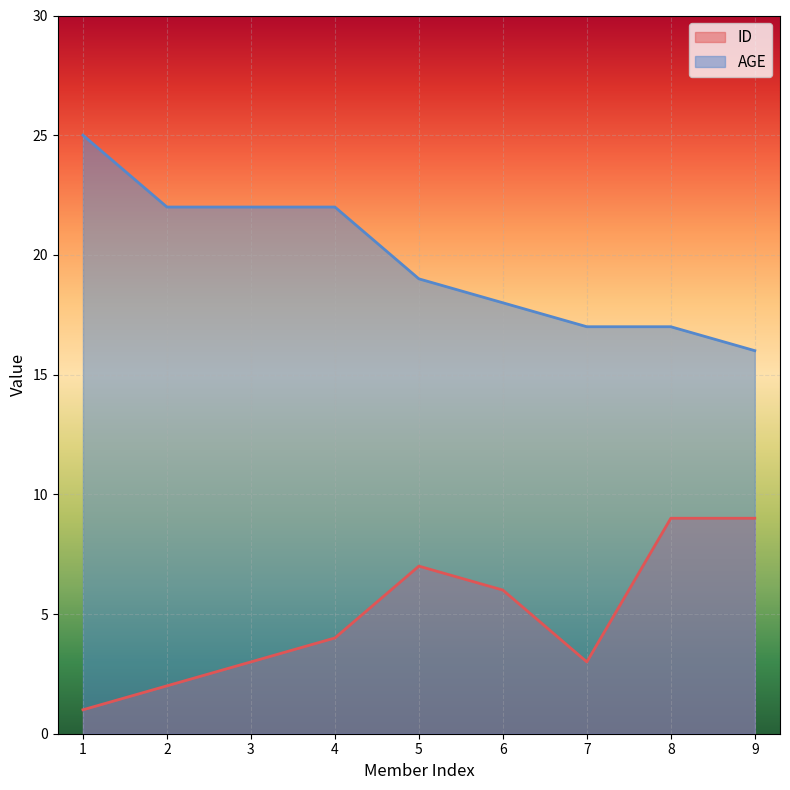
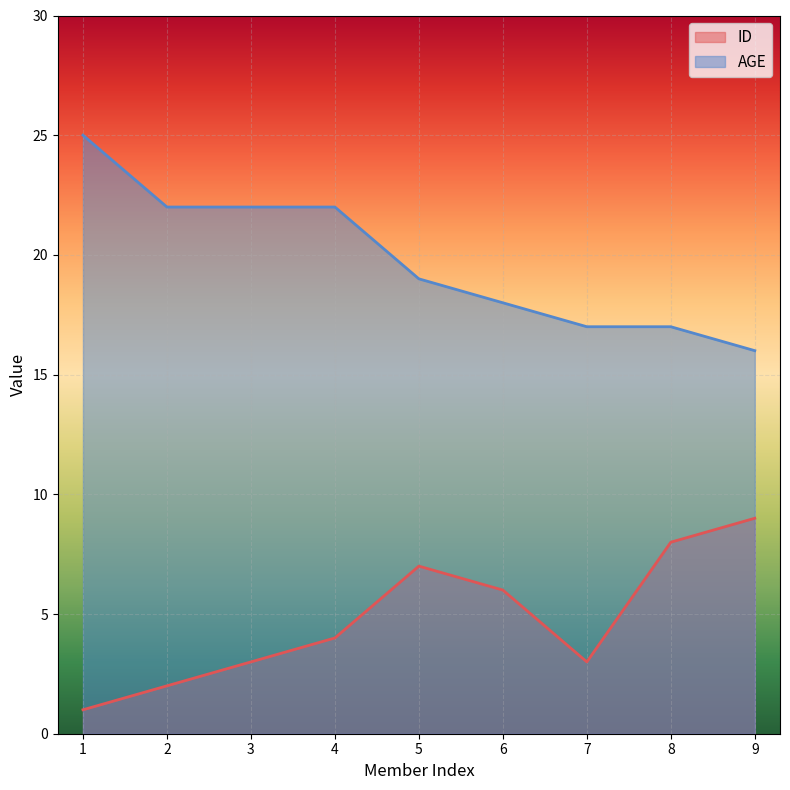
  {
    "ID": {
      "1": 1,
      "2": 2,
      "3": 3,
      "4": 4,
      "5": 7,
      "6": 6,
      "7": 3,
-     "8": 9,
+     "8": 8,
      "9": 9
    },
    "AGE": {
      "1": 25,
      "2": 22,
      "3": 22,
      "4": 22,
      "5": 19,
      "6": 18,
      "7": 17,
      "8": 17,
      "9": 16
    }
  }
